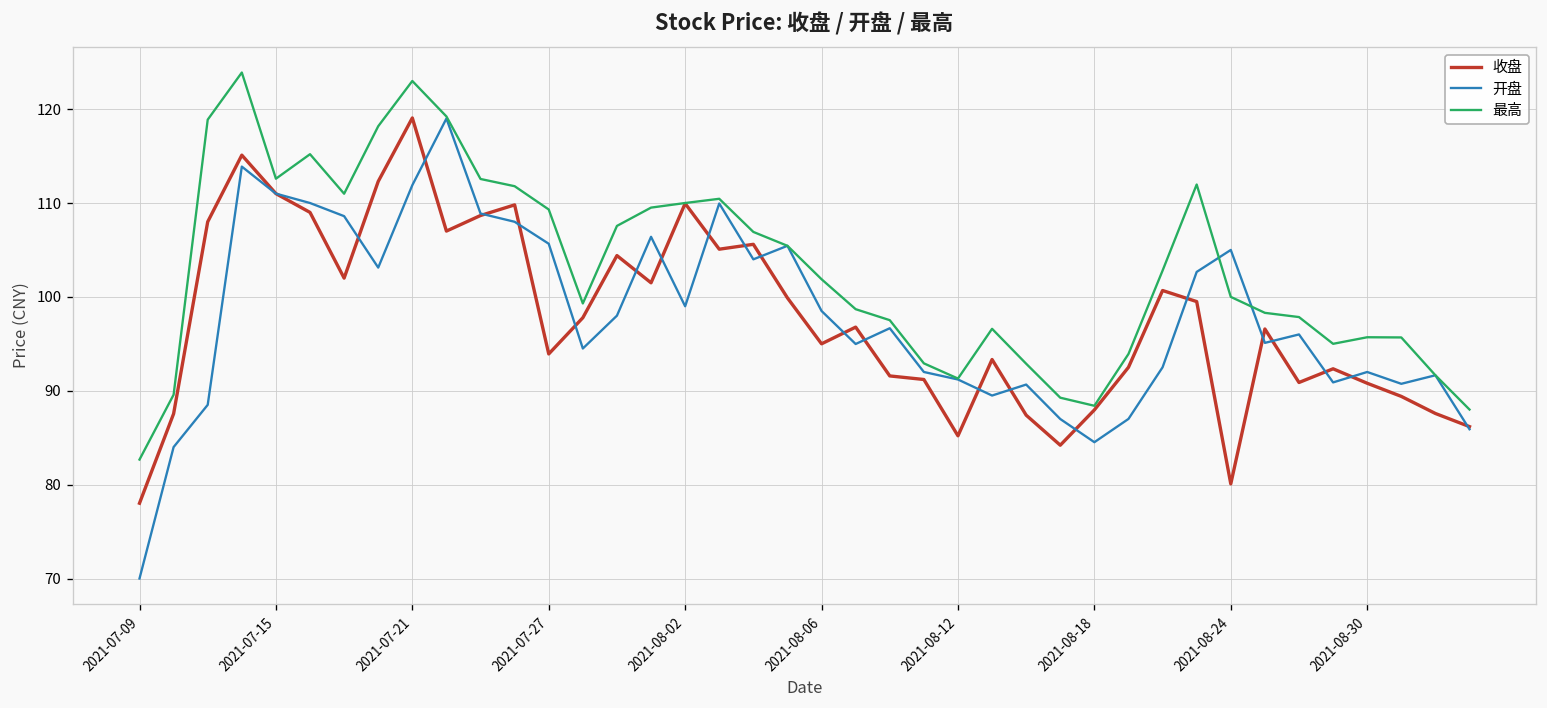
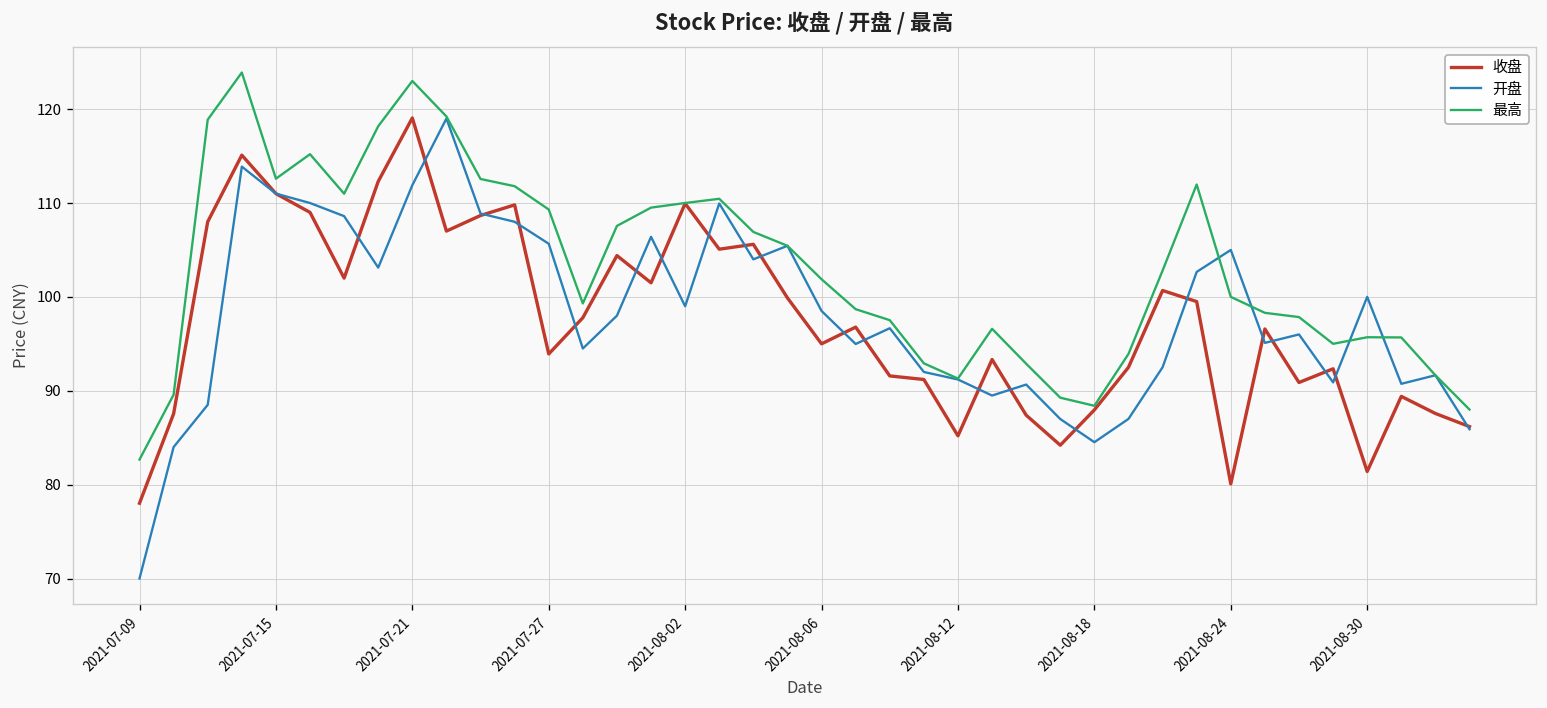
  {
    "收盘": {
      "2021-07-09": 78,
      "2021-07-21": 119,
      "2021-07-27": 94,
      "2021-08-06": 95,
      "2021-08-12": 85,
      "2021-08-18": 88,
      "2021-08-24": 80,
-     "2021-08-30": 91
+     "2021-08-30": 81
    },
    "开盘": {
      "2021-07-09": 70,
      "2021-07-21": 112,
      "2021-07-27": 106,
      "2021-08-02": 99,
      "2021-08-06": 99,
      "2021-08-18": 85,
      "2021-08-24": 105,
-     "2021-08-30": 92
+     "2021-08-30": 100
    },
    "最高": {
      "2021-07-09": 83,
      "2021-07-15": 113,
      "2021-07-21": 123,
      "2021-07-27": 109,
      "2021-08-06": 102,
      "2021-08-18": 88,
      "2021-08-24": 100,
      "2021-08-30": 96
    }
  }
